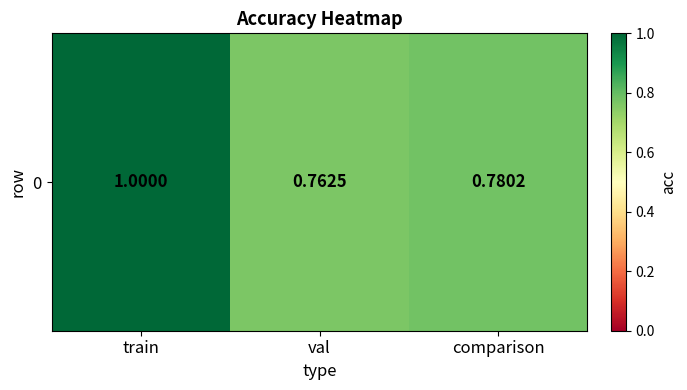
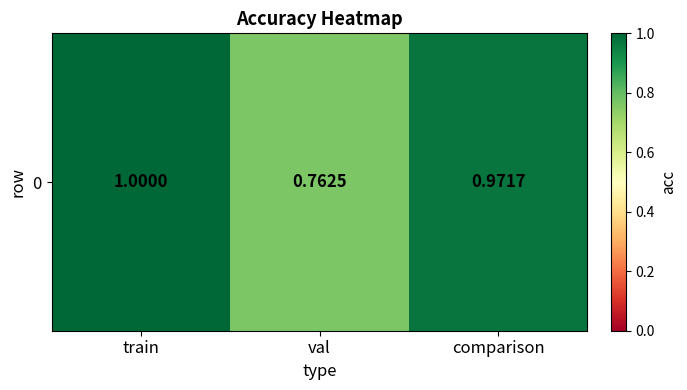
  {
    "0": {
      "train": 1.0000,
      "val": 0.7625,
-     "comparison": 0.7802
+     "comparison": 0.9717
    }
  }
